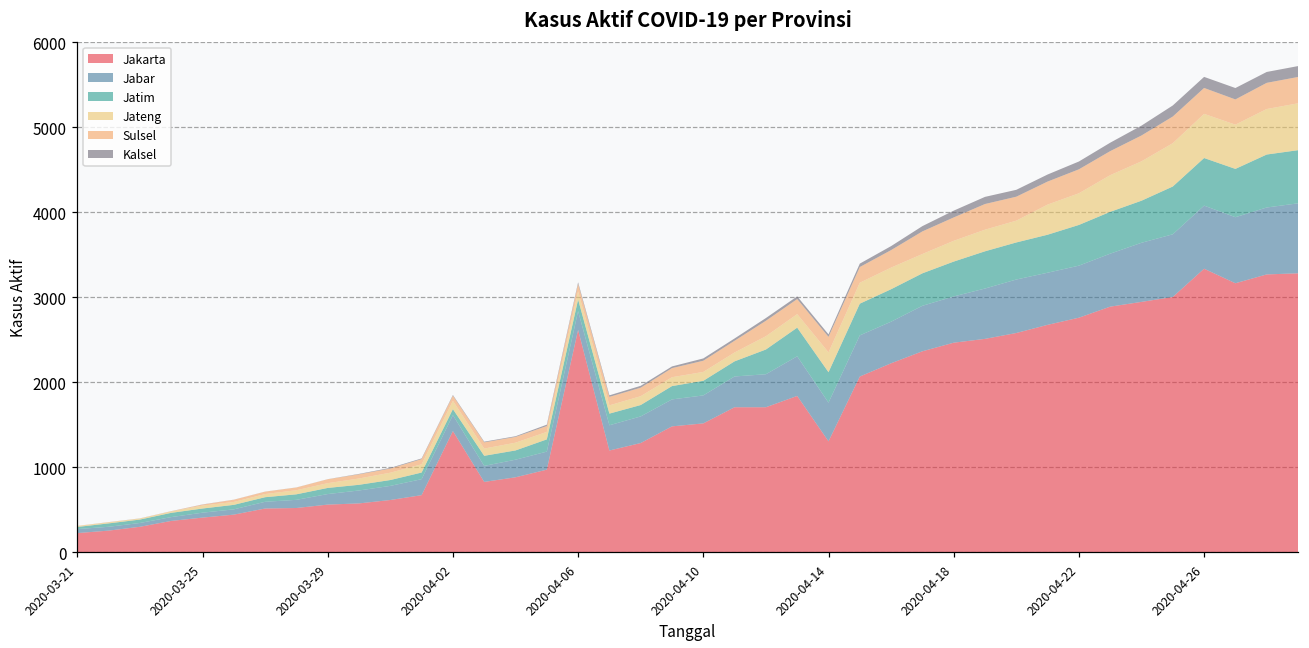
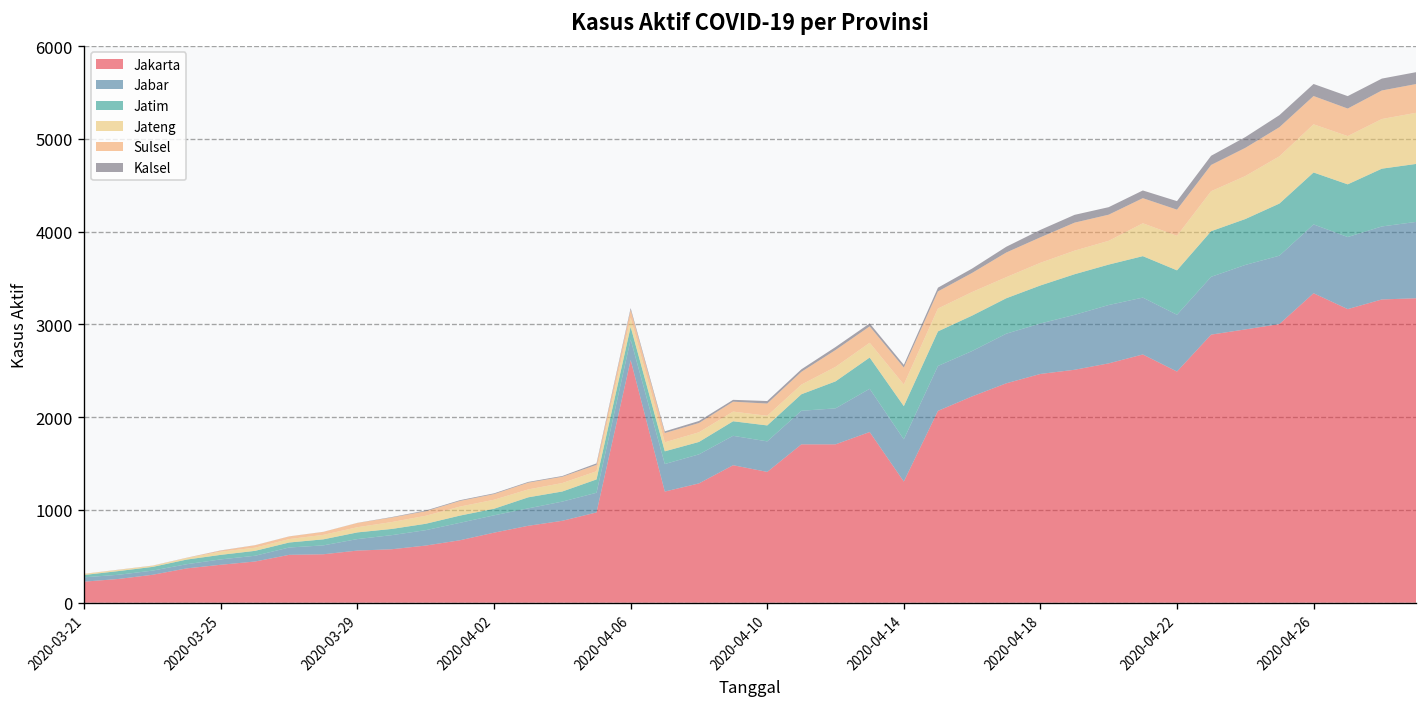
  {
    "Jakarta": {
      "2020-03-21": 200,
      "2020-03-25": 400,
      "2020-03-29": 600,
-     "2020-04-02": 1400,
+     "2020-04-02": 800,
      "2020-04-06": 2600,
-     "2020-04-10": 1500,
+     "2020-04-10": 1400,
      "2020-04-14": 1300,
      "2020-04-18": 2500,
-     "2020-04-22": 2800,
+     "2020-04-22": 2500,
      "2020-04-26": 3300
    }
  }
